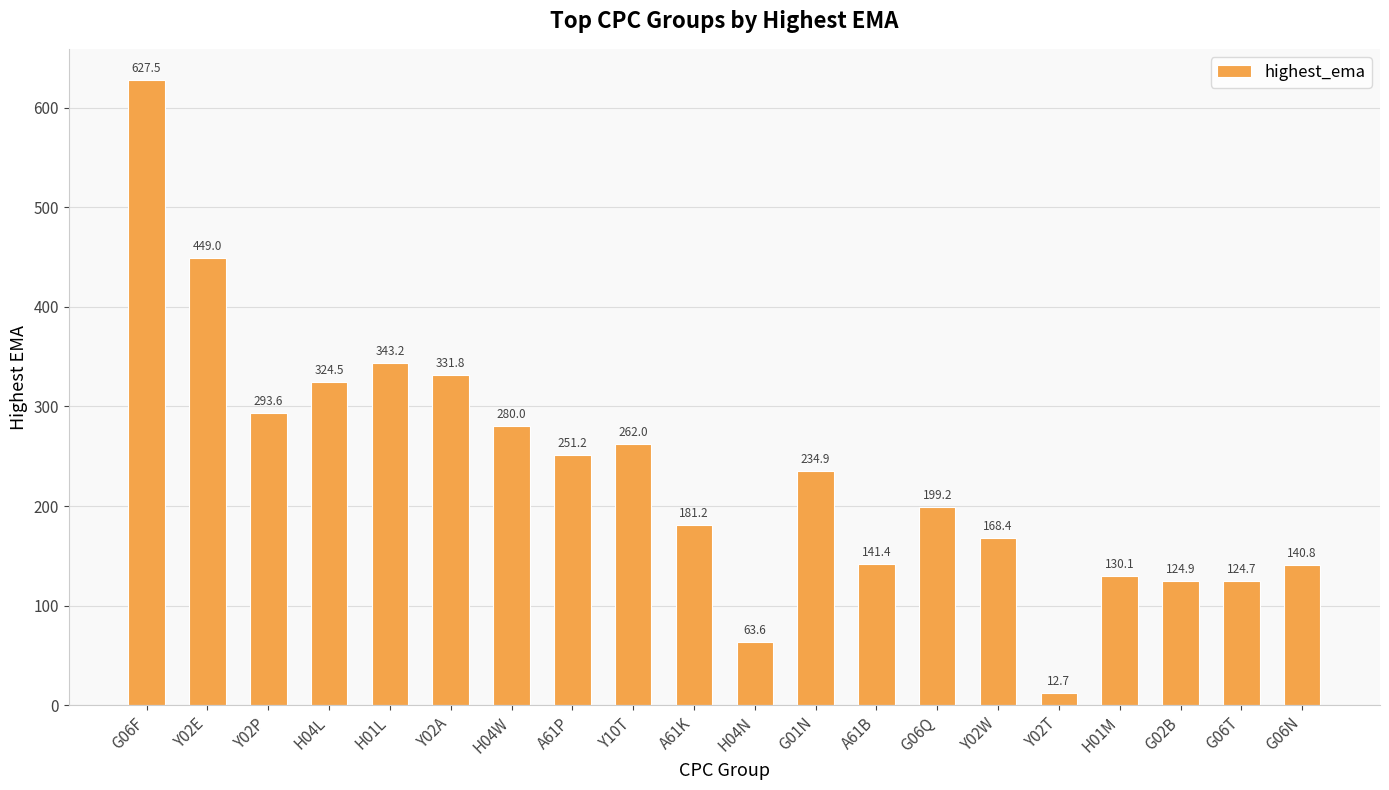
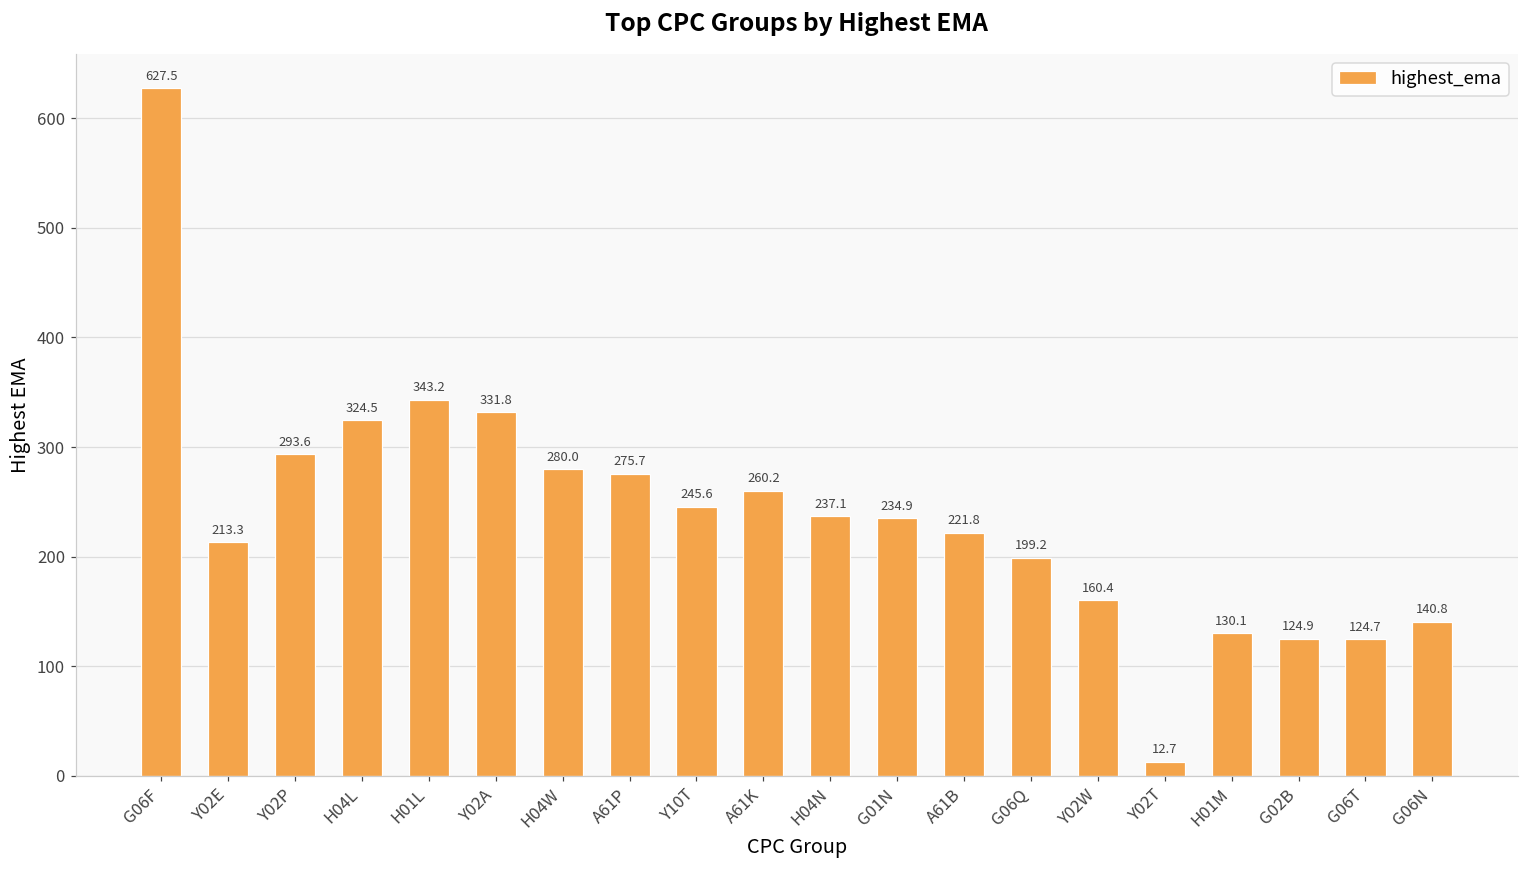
  {
    "G06F": 627.5,
-   "Y02E": 449.0,
+   "Y02E": 213.3,
    "Y02P": 293.6,
    "H04L": 324.5,
    "H01L": 343.2,
    "Y02A": 331.8,
    "H04W": 280.0,
-   "A61P": 251.2,
-   "Y10T": 262.0,
-   "A61K": 181.2,
-   "H04N": 63.6,
+   "A61P": 275.7,
+   "Y10T": 245.6,
+   "A61K": 260.2,
+   "H04N": 237.1,
    "G01N": 234.9,
-   "A61B": 141.4,
+   "A61B": 221.8,
    "G06Q": 199.2,
-   "Y02W": 168.4,
+   "Y02W": 160.4,
    "Y02T": 12.7,
    "H01M": 130.1,
    "G02B": 124.9,
    "G06T": 124.7,
    "G06N": 140.8
  }
